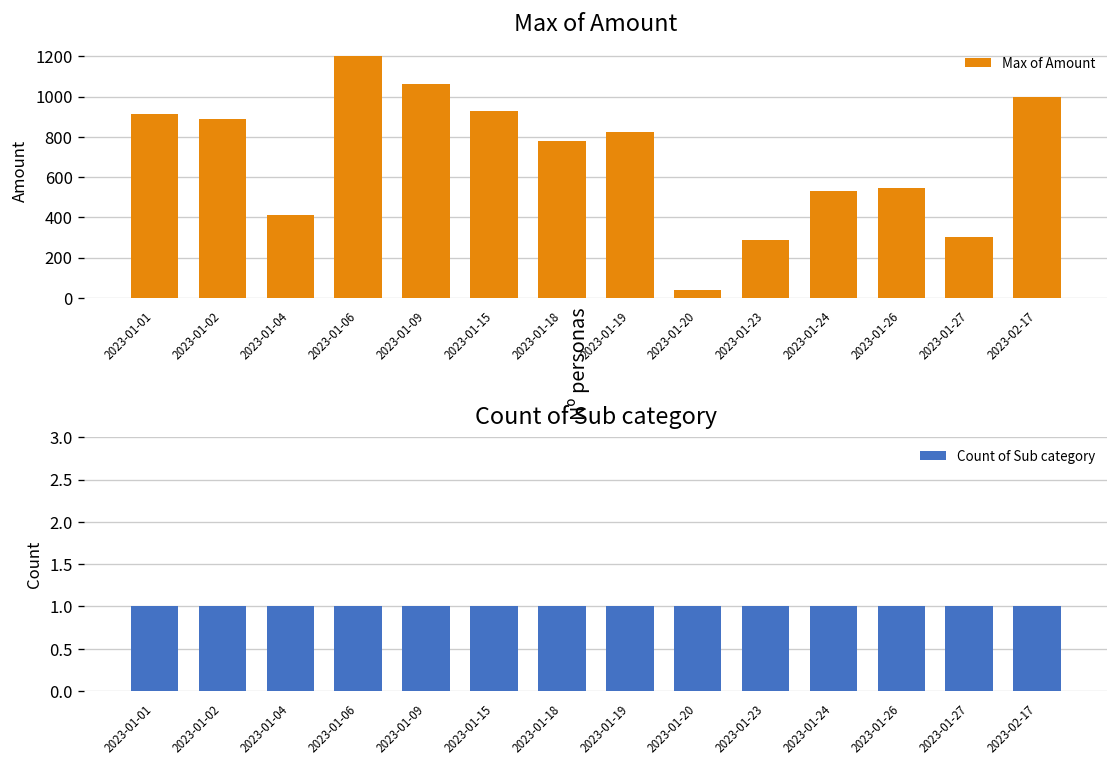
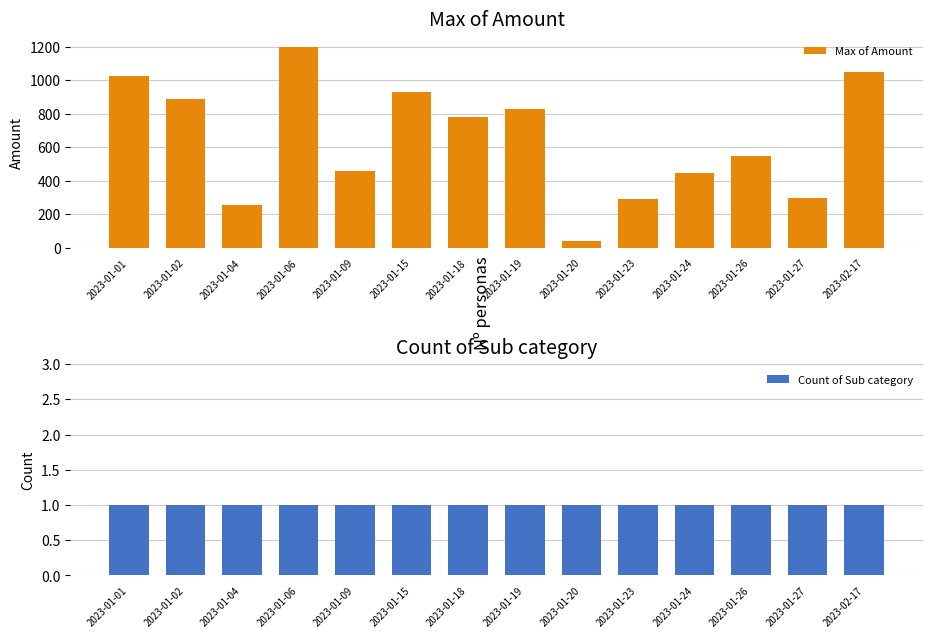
  {
    "Max of Amount": {
-     "2023-01-01": 910,
+     "2023-01-01": 1020,
      "2023-01-02": 890,
-     "2023-01-04": 410,
+     "2023-01-04": 260,
      "2023-01-06": 1200,
-     "2023-01-09": 1060,
+     "2023-01-09": 460,
      "2023-01-15": 930,
      "2023-01-18": 780,
      "2023-01-19": 830,
      "2023-01-20": 40,
      "2023-01-23": 290,
-     "2023-01-24": 530,
+     "2023-01-24": 440,
      "2023-01-26": 550,
      "2023-01-27": 300,
-     "2023-02-17": 1000
+     "2023-02-17": 1050
    },
    "Count of Sub category": {
      "2023-01-01": 1.0,
      "2023-01-02": 1.0,
      "2023-01-04": 1.0,
      "2023-01-06": 1.0,
      "2023-01-09": 1.0,
      "2023-01-15": 1.0,
      "2023-01-18": 1.0,
      "2023-01-19": 1.0,
      "2023-01-20": 1.0,
      "2023-01-23": 1.0,
      "2023-01-24": 1.0,
      "2023-01-26": 1.0,
      "2023-01-27": 1.0,
      "2023-02-17": 1.0
    }
  }
